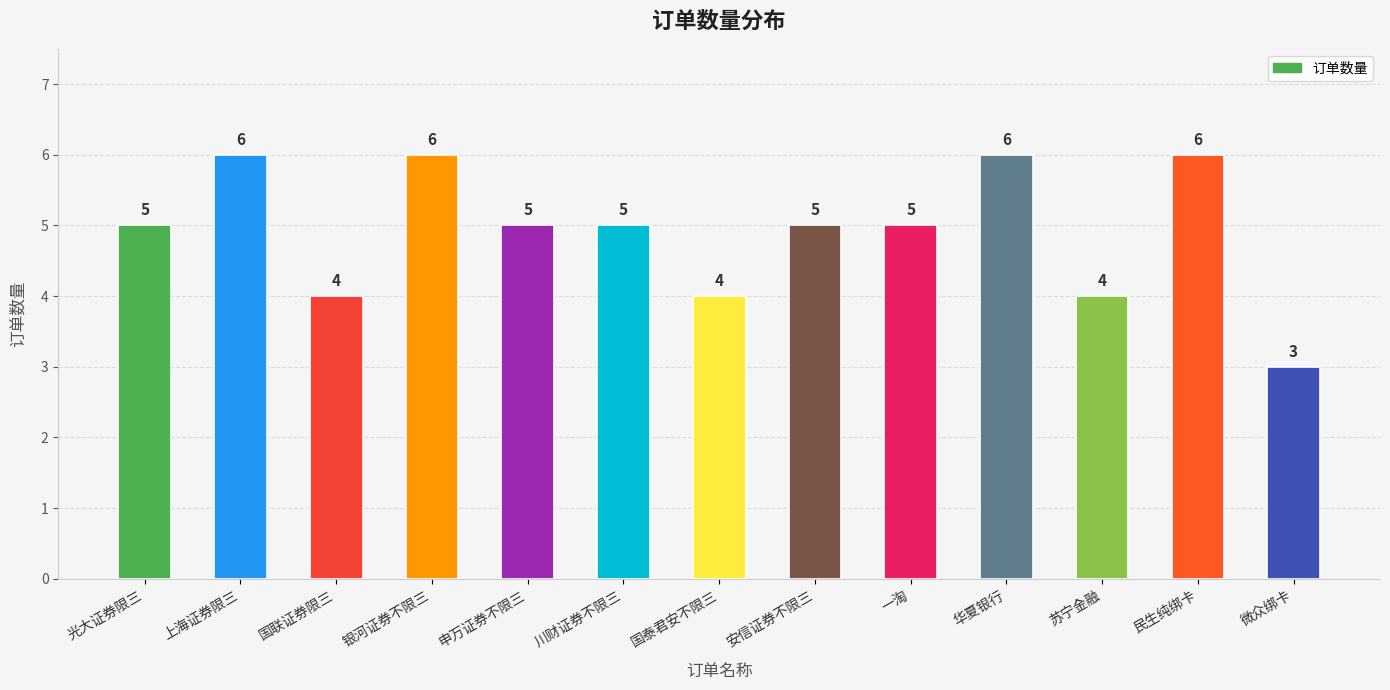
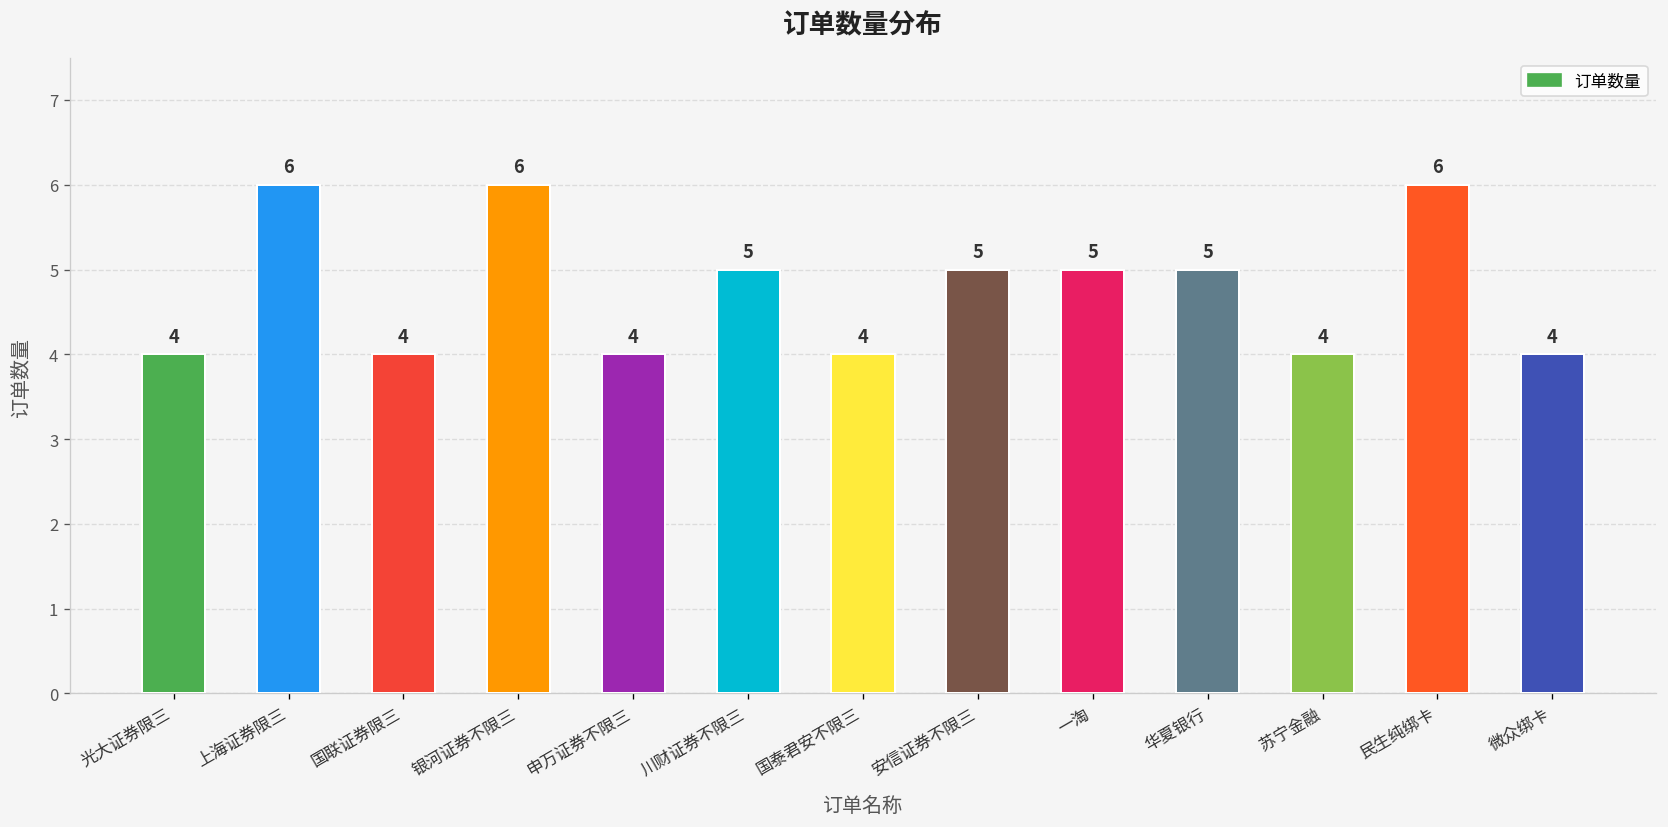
  {
-   "光大证券限三": 5,
+   "光大证券限三": 4,
    "上海证券限三": 6,
    "国联证券限三": 4,
    "银河证券不限三": 6,
-   "申万证券不限三": 5,
+   "申万证券不限三": 4,
    "川财证券不限三": 5,
    "国泰君安不限三": 4,
    "安信证券不限三": 5,
    "一淘": 5,
-   "华夏银行": 6,
+   "华夏银行": 5,
    "苏宁金融": 4,
    "民生纯绑卡": 6,
-   "微众绑卡": 3
+   "微众绑卡": 4
  }
